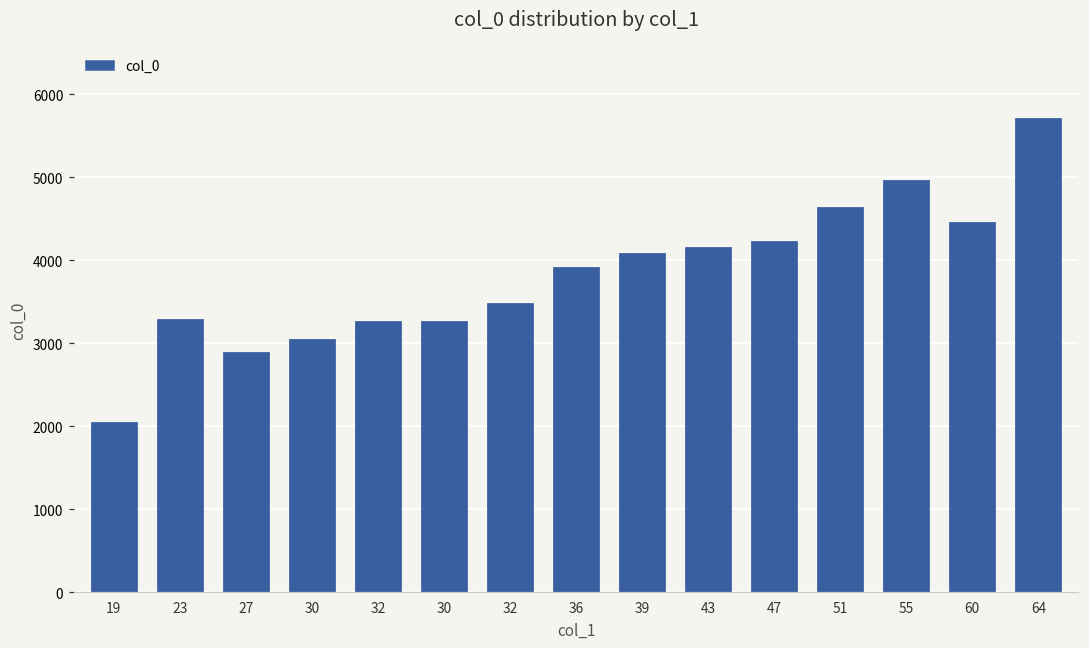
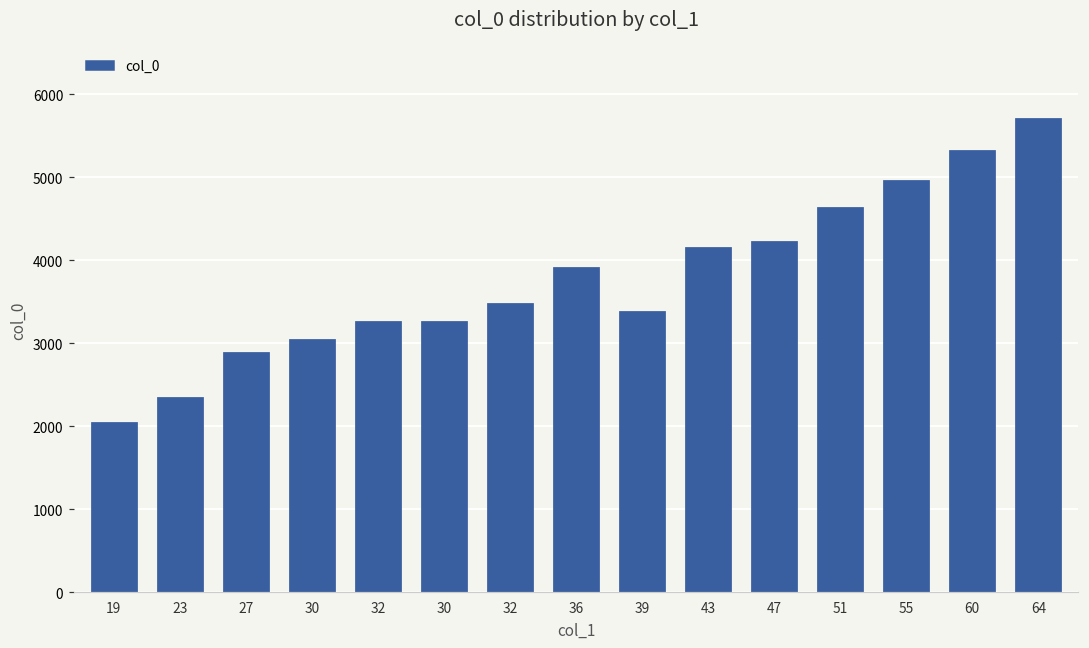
  {
    "19": 2000,
-   "23": 3300,
+   "23": 2400,
    "27": 2900,
    "36": 3900,
-   "39": 4100,
+   "39": 3400,
    "43": 4200,
    "47": 4200,
    "51": 4600,
    "55": 5000,
-   "60": 4500,
+   "60": 5300,
    "64": 5700
  }
